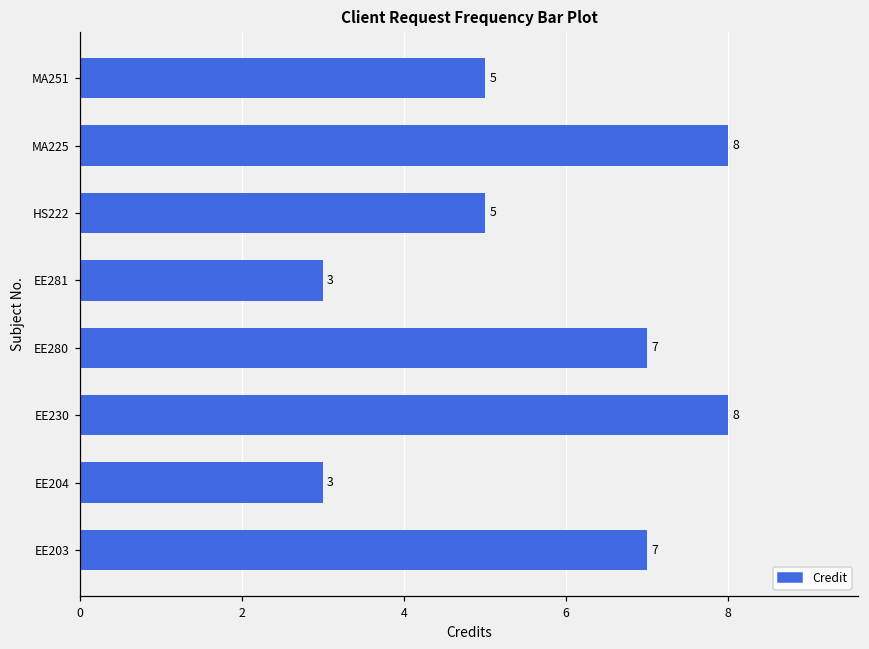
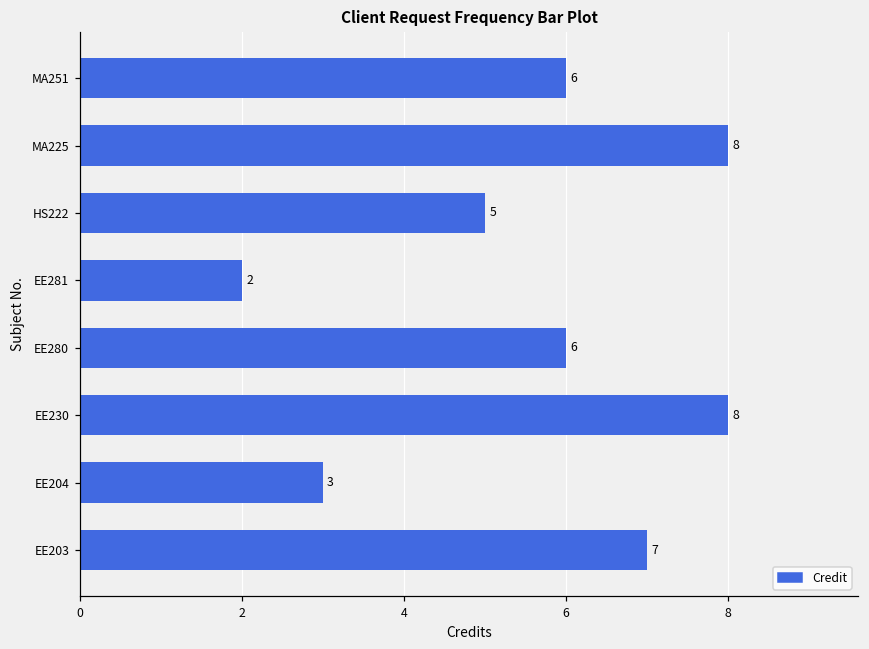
  {
-   "MA251": 5,
+   "MA251": 6,
    "MA225": 8,
    "HS222": 5,
-   "EE281": 3,
-   "EE280": 7,
+   "EE281": 2,
+   "EE280": 6,
    "EE230": 8,
    "EE204": 3,
    "EE203": 7
  }
